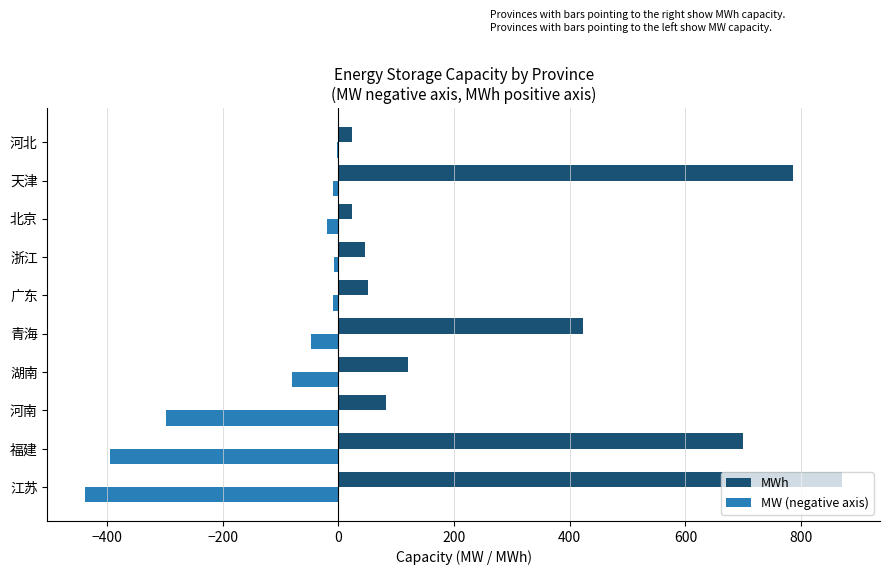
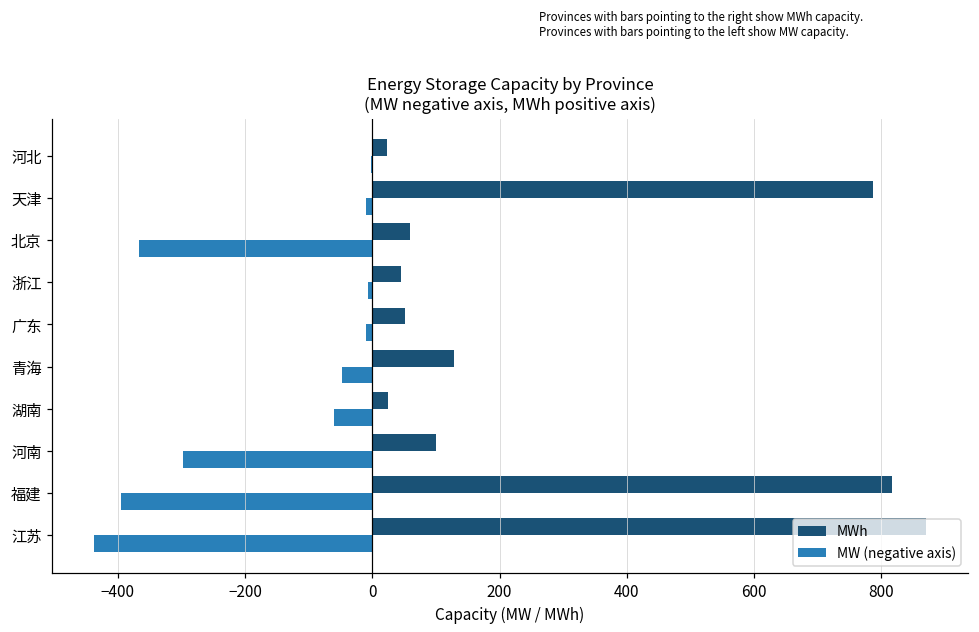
  {
    "MWh": {
      "河北": 20,
      "天津": 790,
-     "北京": 20,
+     "北京": 60,
      "浙江": 50,
      "广东": 50,
-     "青海": 420,
-     "湖南": 120,
-     "河南": 80,
-     "福建": 700
+     "青海": 130,
+     "湖南": 20,
+     "河南": 100,
+     "福建": 820
    },
    "MW (negative axis)": {
      "天津": -10,
-     "北京": -20,
+     "北京": -370,
      "浙江": -10,
      "广东": -10,
      "青海": -50,
-     "湖南": -80,
+     "湖南": -60,
      "河南": -300,
      "福建": -390,
      "江苏": -440
    }
  }
